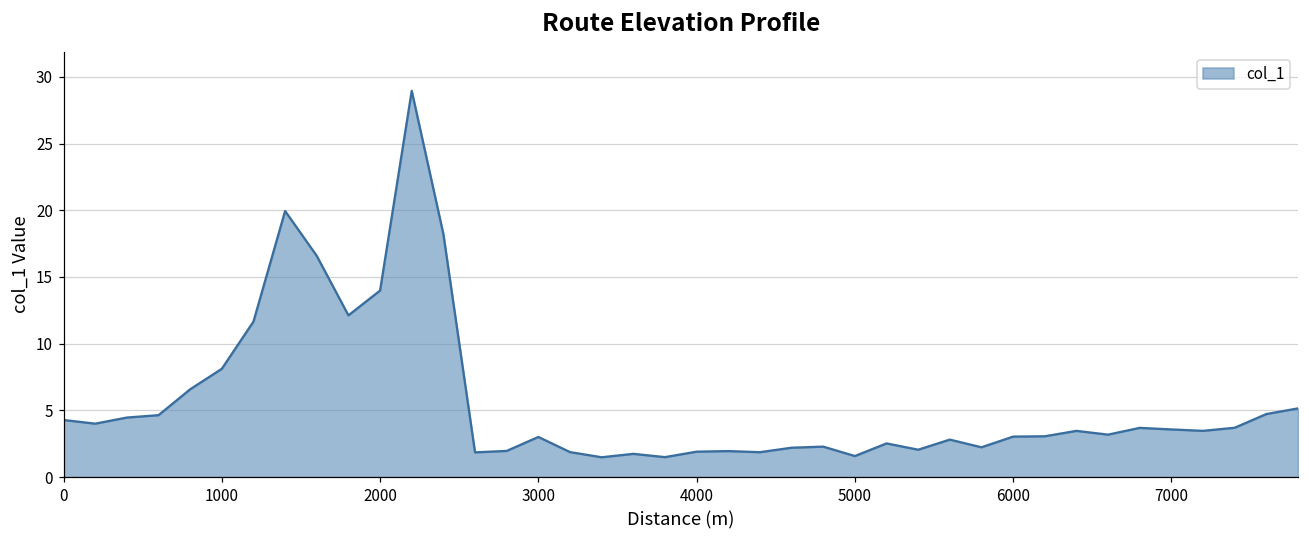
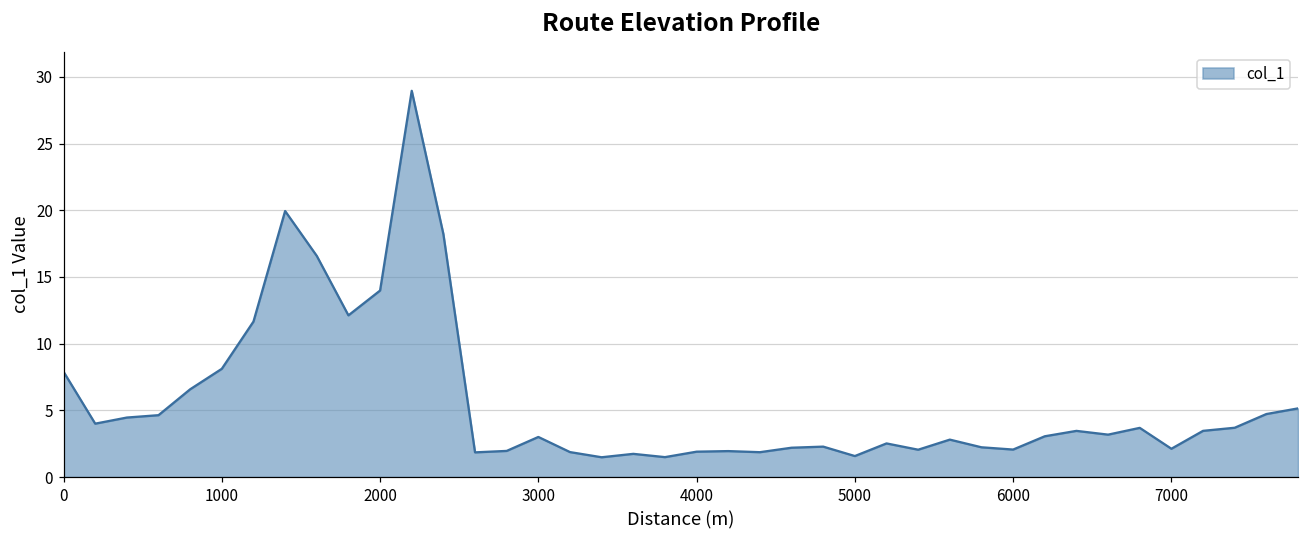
  {
-   "0": 4.3,
+   "0": 7.9,
    "1000": 8.1,
    "2000": 14.0,
    "3000": 3.0,
    "4000": 1.9,
    "5000": 1.6,
-   "6000": 3.0,
-   "7000": 3.6
+   "6000": 2.1,
+   "7000": 2.1
  }
